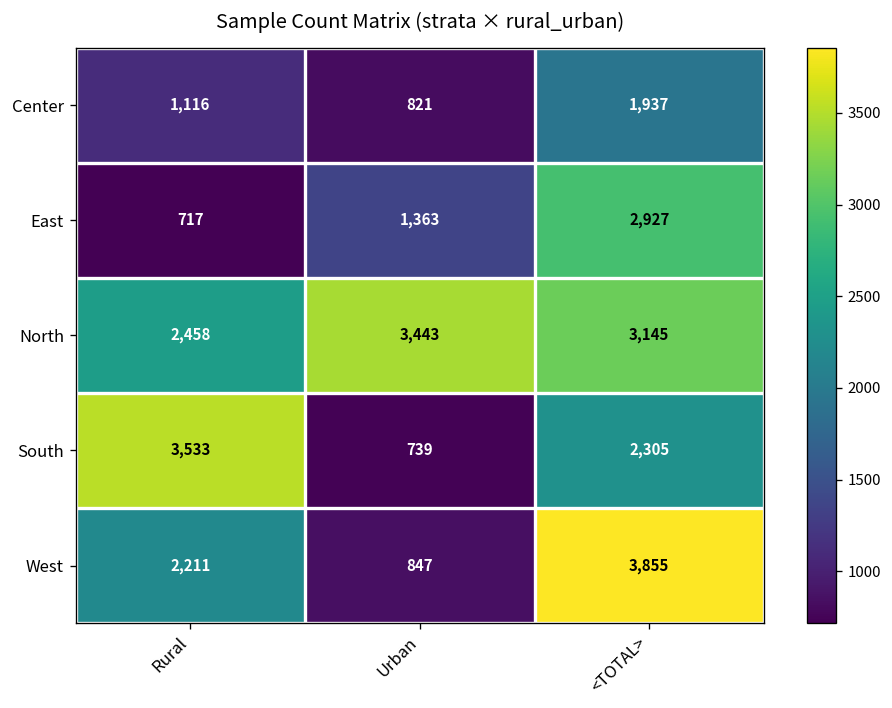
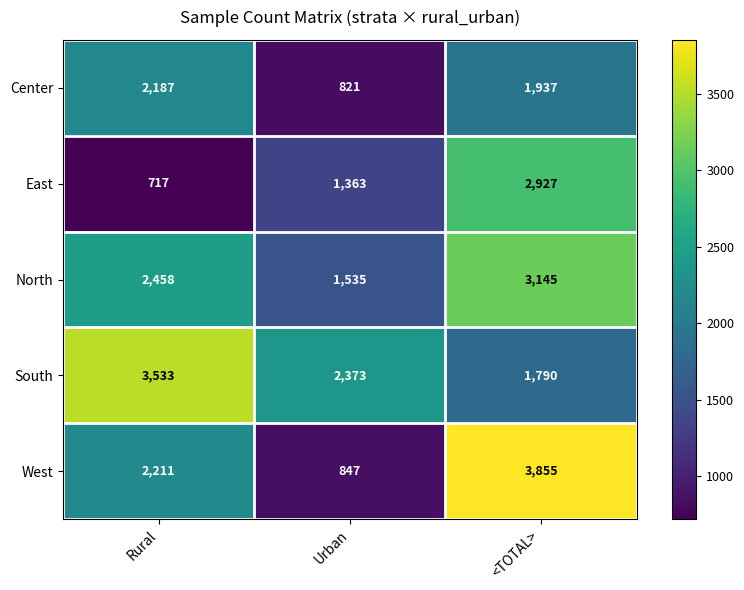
  {
    "Center": {
-     "Rural": "1,116",
+     "Rural": "2,187",
      "Urban": "821",
      "<TOTAL>": "1,937"
    },
    "East": {
      "Rural": "717",
      "Urban": "1,363",
      "<TOTAL>": "2,927"
    },
    "North": {
      "Rural": "2,458",
-     "Urban": "3,443",
+     "Urban": "1,535",
      "<TOTAL>": "3,145"
    },
    "South": {
      "Rural": "3,533",
-     "Urban": "739",
-     "<TOTAL>": "2,305"
+     "Urban": "2,373",
+     "<TOTAL>": "1,790"
    },
    "West": {
      "Rural": "2,211",
      "Urban": "847",
      "<TOTAL>": "3,855"
    }
  }
